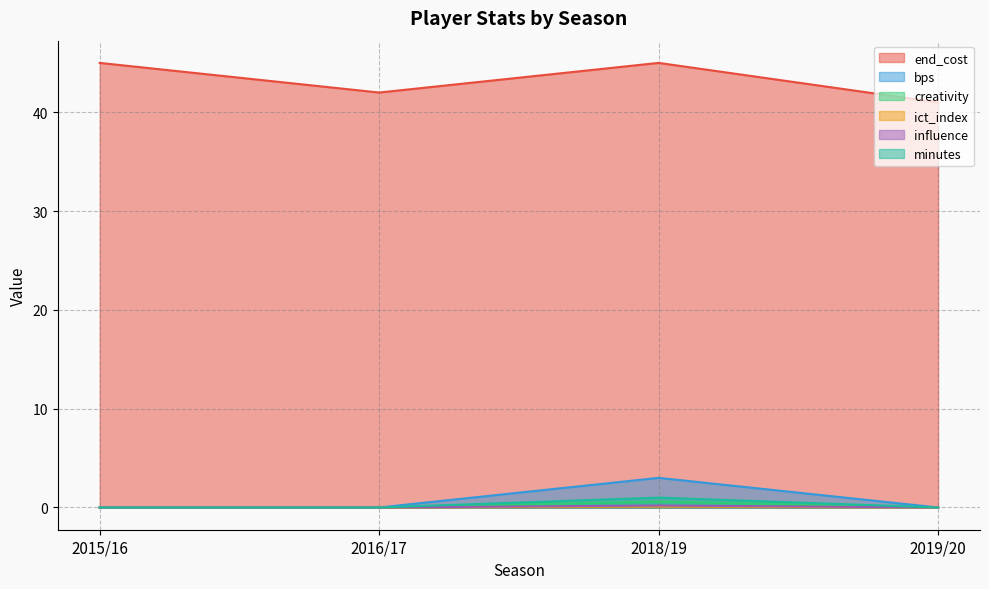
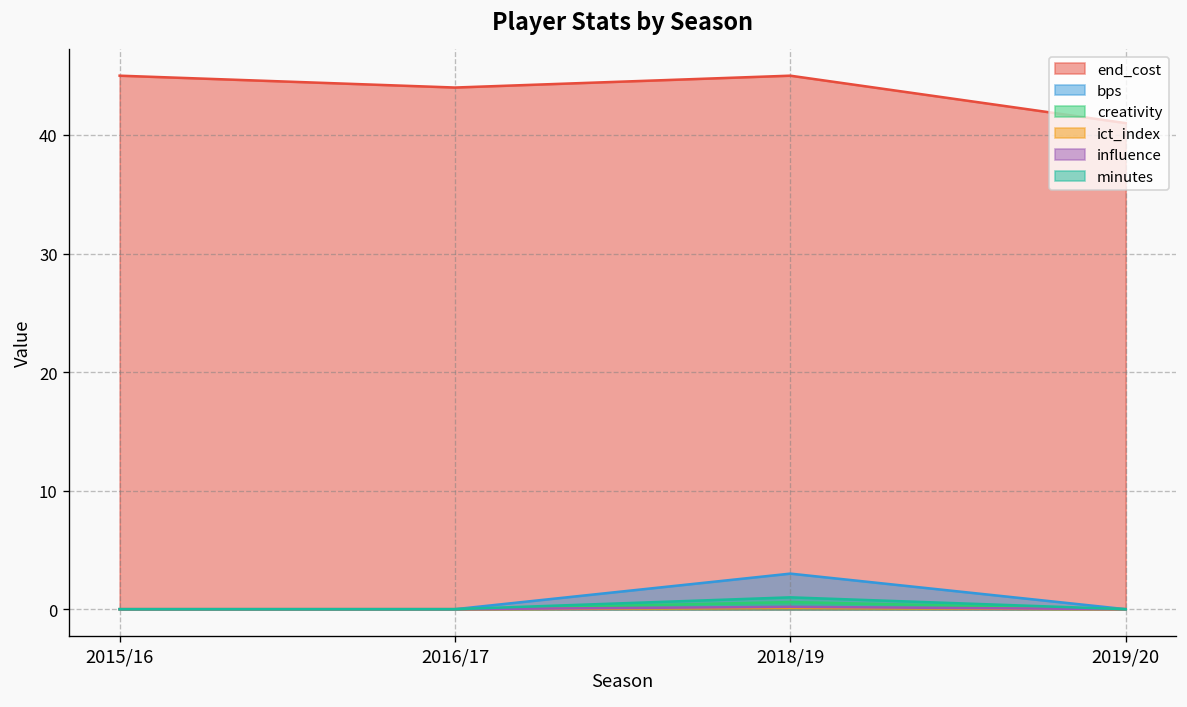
  {
    "end_cost": {
      "2015/16": 45,
-     "2016/17": 42,
+     "2016/17": 44,
      "2018/19": 45
    }
  }
